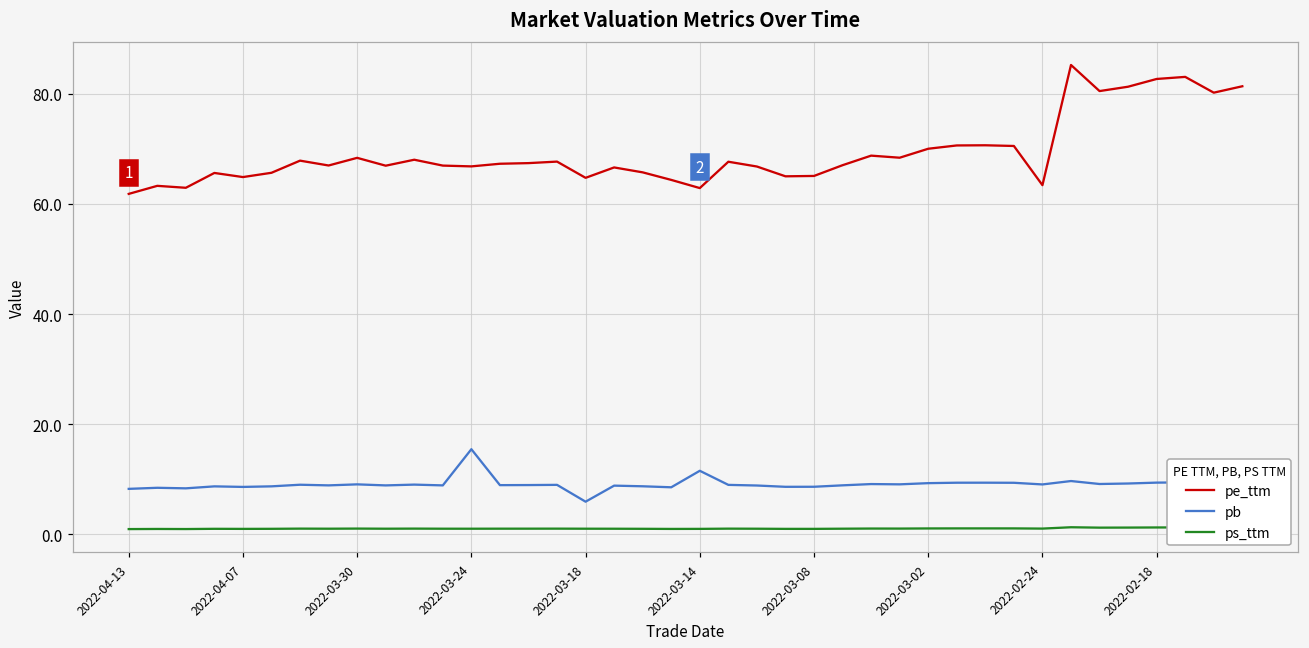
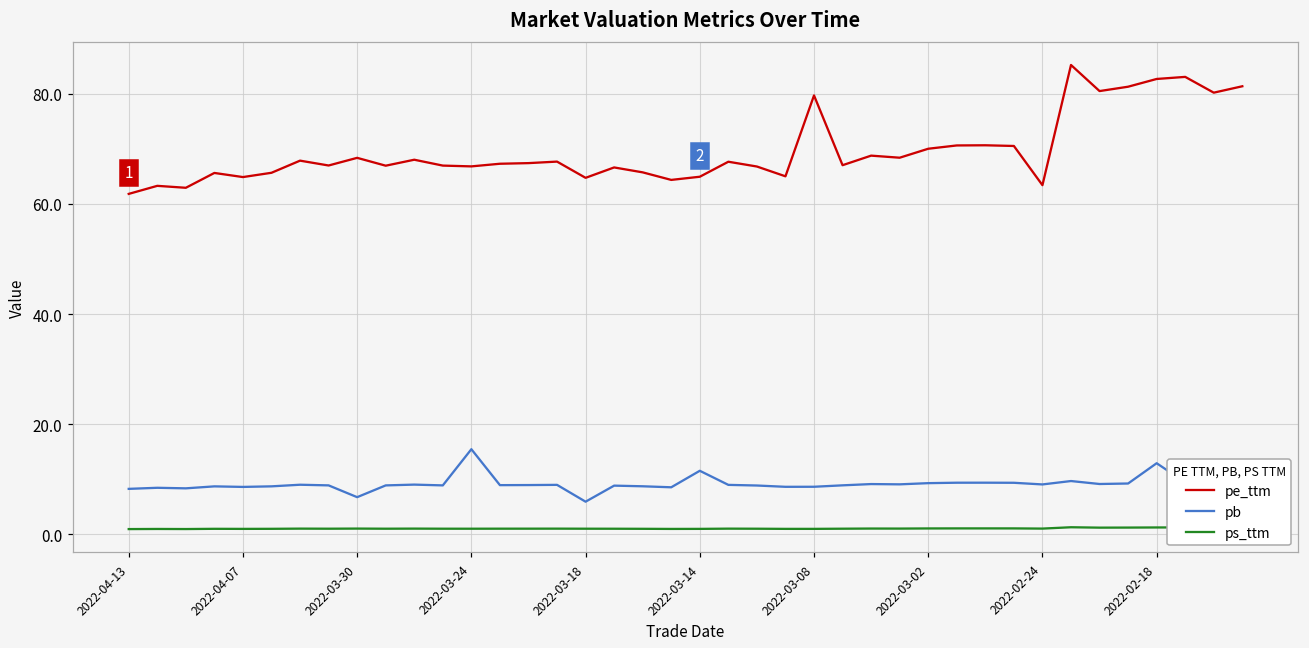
  {
    "pe_ttm": {
      "2022-04-07": 65,
      "2022-03-30": 68,
      "2022-03-24": 67,
      "2022-03-18": 65,
-     "2022-03-14": 63,
-     "2022-03-08": 65,
+     "2022-03-14": 65,
+     "2022-03-08": 80,
      "2022-03-02": 70,
      "2022-02-24": 63,
      "2022-02-18": 83
    },
    "pb": {
      "2022-04-13": 8,
      "2022-04-07": 9,
-     "2022-03-30": 9,
+     "2022-03-30": 7,
      "2022-03-24": 15,
      "2022-03-18": 6,
      "2022-03-14": 12,
      "2022-03-08": 9,
      "2022-03-02": 9,
      "2022-02-24": 9,
-     "2022-02-18": 9
+     "2022-02-18": 13
    },
    "ps_ttm": {
      "2022-04-13": 1,
      "2022-04-07": 1,
      "2022-03-30": 1,
      "2022-03-24": 1,
      "2022-03-18": 1,
      "2022-03-14": 1,
      "2022-03-08": 1,
      "2022-03-02": 1,
      "2022-02-24": 1,
      "2022-02-18": 1
    }
  }
